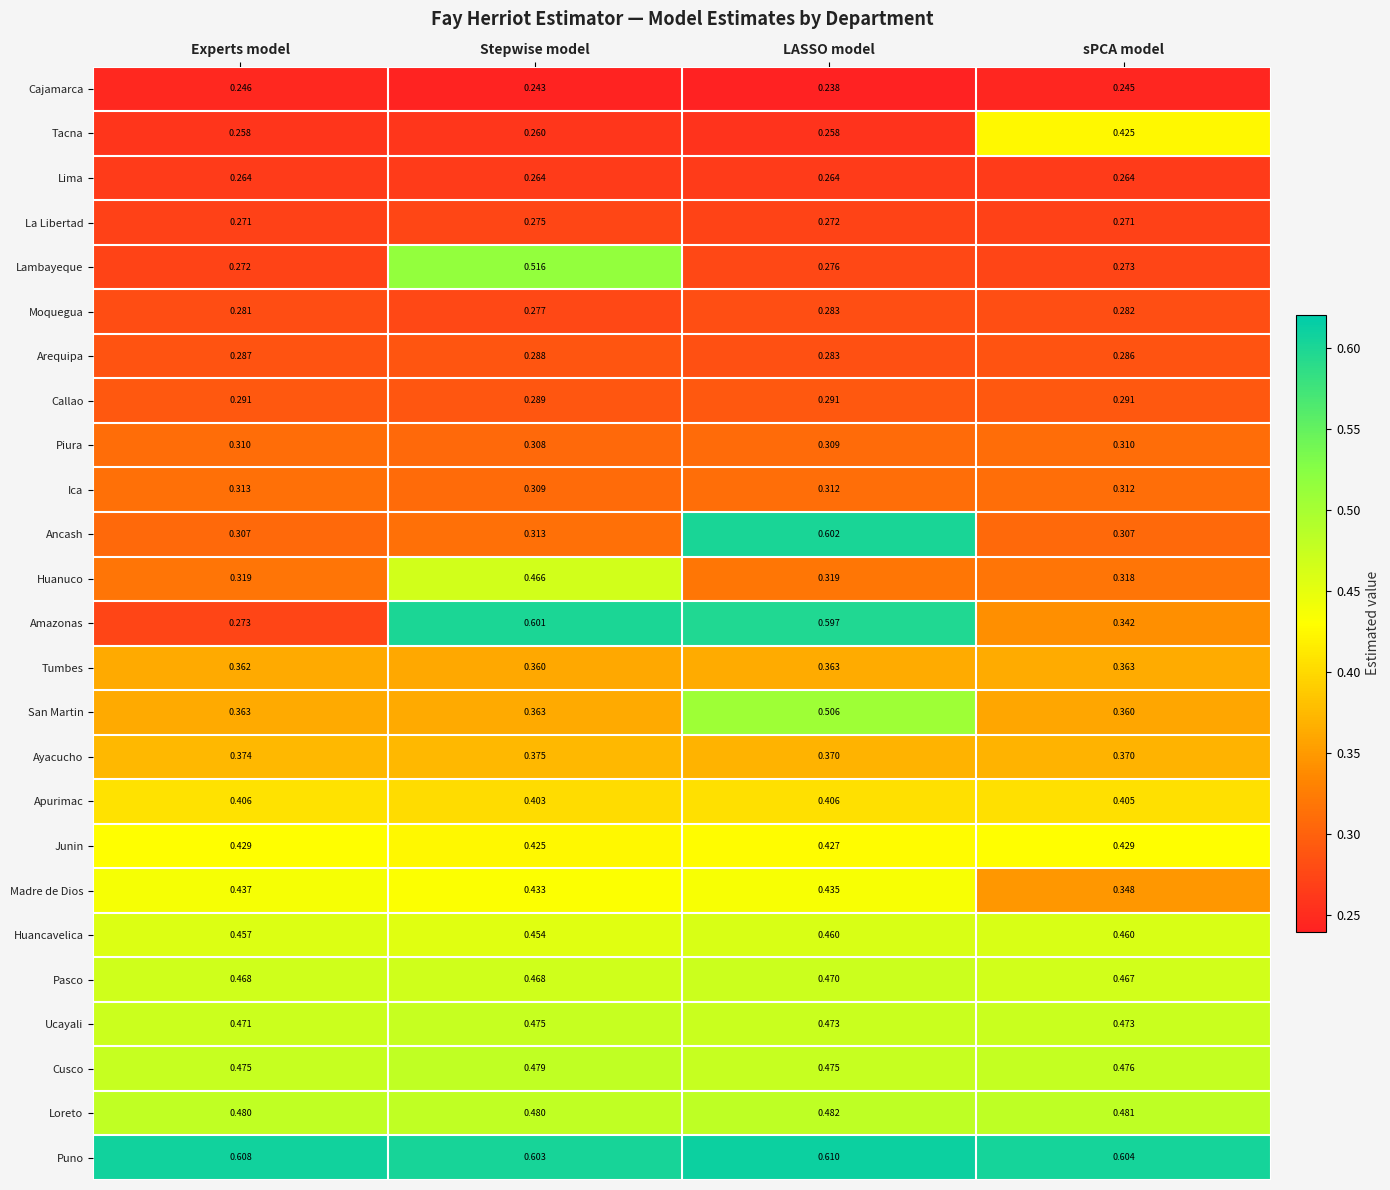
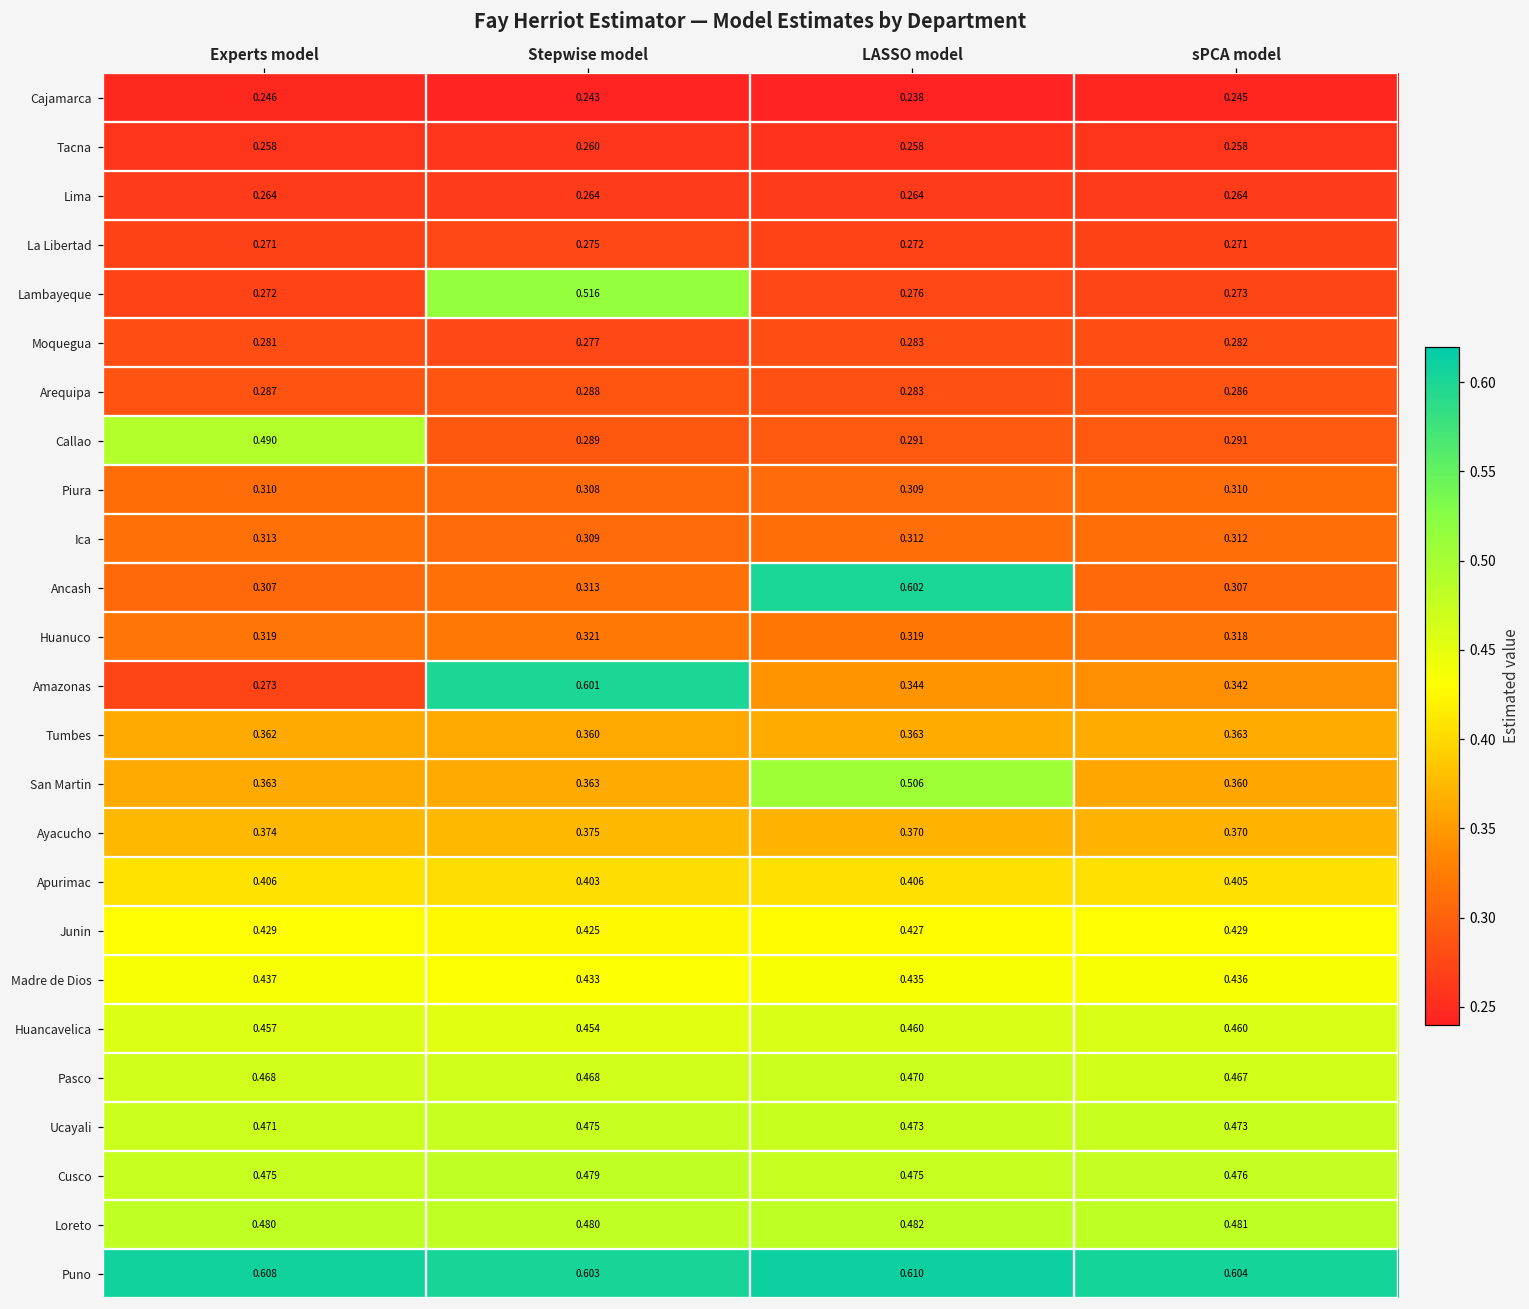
  {
    "Cajamarca": {
      "Experts model": 0.246,
      "Stepwise model": 0.243,
      "LASSO model": 0.238,
      "sPCA model": 0.245
    },
    "Tacna": {
      "Experts model": 0.258,
      "Stepwise model": 0.260,
      "LASSO model": 0.258,
-     "sPCA model": 0.425
+     "sPCA model": 0.258
    },
    "Lima": {
      "Experts model": 0.264,
      "Stepwise model": 0.264,
      "LASSO model": 0.264,
      "sPCA model": 0.264
    },
    "La Libertad": {
      "Experts model": 0.271,
      "Stepwise model": 0.275,
      "LASSO model": 0.272,
      "sPCA model": 0.271
    },
    "Lambayeque": {
      "Experts model": 0.272,
      "Stepwise model": 0.516,
      "LASSO model": 0.276,
      "sPCA model": 0.273
    },
    "Moquegua": {
      "Experts model": 0.281,
      "Stepwise model": 0.277,
      "LASSO model": 0.283,
      "sPCA model": 0.282
    },
    "Arequipa": {
      "Experts model": 0.287,
      "Stepwise model": 0.288,
      "LASSO model": 0.283,
      "sPCA model": 0.286
    },
    "Callao": {
-     "Experts model": 0.291,
+     "Experts model": 0.490,
      "Stepwise model": 0.289,
      "LASSO model": 0.291,
      "sPCA model": 0.291
    },
    "Piura": {
      "Experts model": 0.310,
      "Stepwise model": 0.308,
      "LASSO model": 0.309,
      "sPCA model": 0.310
    },
    "Ica": {
      "Experts model": 0.313,
      "Stepwise model": 0.309,
      "LASSO model": 0.312,
      "sPCA model": 0.312
    },
    "Ancash": {
      "Experts model": 0.307,
      "Stepwise model": 0.313,
      "LASSO model": 0.602,
      "sPCA model": 0.307
    },
    "Huanuco": {
      "Experts model": 0.319,
-     "Stepwise model": 0.466,
+     "Stepwise model": 0.321,
      "LASSO model": 0.319,
      "sPCA model": 0.318
    },
    "Amazonas": {
      "Experts model": 0.273,
      "Stepwise model": 0.601,
-     "LASSO model": 0.597,
+     "LASSO model": 0.344,
      "sPCA model": 0.342
    },
    "Tumbes": {
      "Experts model": 0.362,
      "Stepwise model": 0.360,
      "LASSO model": 0.363,
      "sPCA model": 0.363
    },
    "San Martin": {
      "Experts model": 0.363,
      "Stepwise model": 0.363,
      "LASSO model": 0.506,
      "sPCA model": 0.360
    },
    "Ayacucho": {
      "Experts model": 0.374,
      "Stepwise model": 0.375,
      "LASSO model": 0.370,
      "sPCA model": 0.370
    },
    "Apurimac": {
      "Experts model": 0.406,
      "Stepwise model": 0.403,
      "LASSO model": 0.406,
      "sPCA model": 0.405
    },
    "Junin": {
      "Experts model": 0.429,
      "Stepwise model": 0.425,
      "LASSO model": 0.427,
      "sPCA model": 0.429
    },
    "Madre de Dios": {
      "Experts model": 0.437,
      "Stepwise model": 0.433,
      "LASSO model": 0.435,
-     "sPCA model": 0.348
+     "sPCA model": 0.436
    },
    "Huancavelica": {
      "Experts model": 0.457,
      "Stepwise model": 0.454,
      "LASSO model": 0.460,
      "sPCA model": 0.460
    },
    "Pasco": {
      "Experts model": 0.468,
      "Stepwise model": 0.468,
      "LASSO model": 0.470,
      "sPCA model": 0.467
    },
    "Ucayali": {
      "Experts model": 0.471,
      "Stepwise model": 0.475,
      "LASSO model": 0.473,
      "sPCA model": 0.473
    },
    "Cusco": {
      "Experts model": 0.475,
      "Stepwise model": 0.479,
      "LASSO model": 0.475,
      "sPCA model": 0.476
    },
    "Loreto": {
      "Experts model": 0.480,
      "Stepwise model": 0.480,
      "LASSO model": 0.482,
      "sPCA model": 0.481
    },
    "Puno": {
      "Experts model": 0.608,
      "Stepwise model": 0.603,
      "LASSO model": 0.610,
      "sPCA model": 0.604
    }
  }
